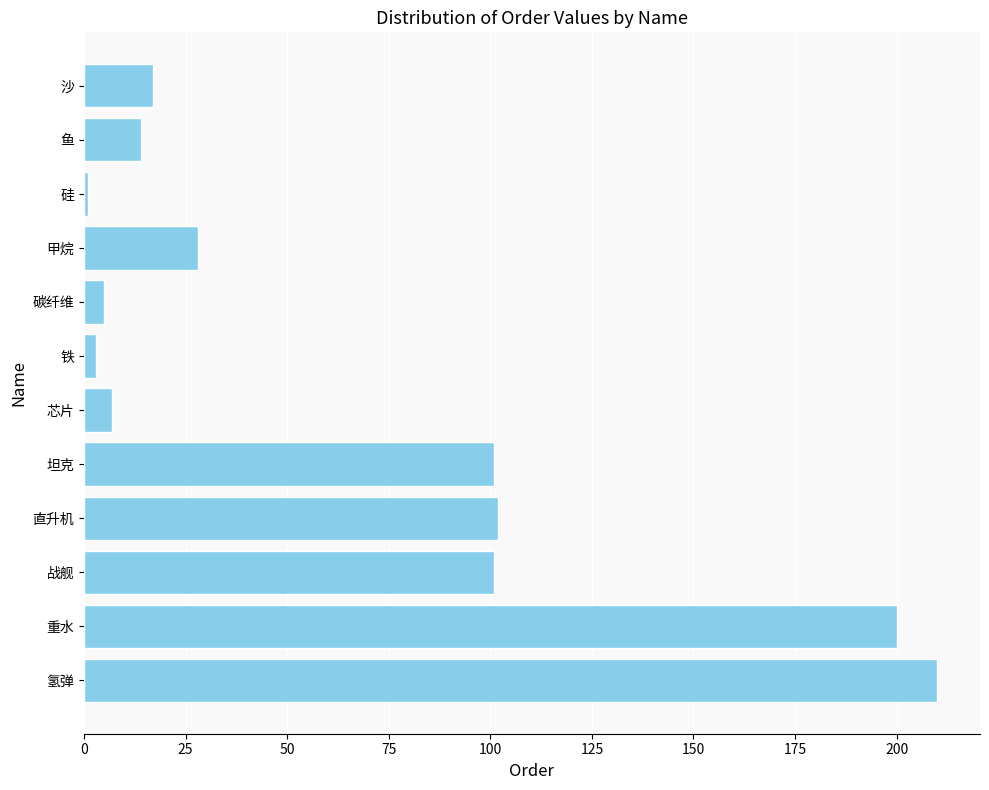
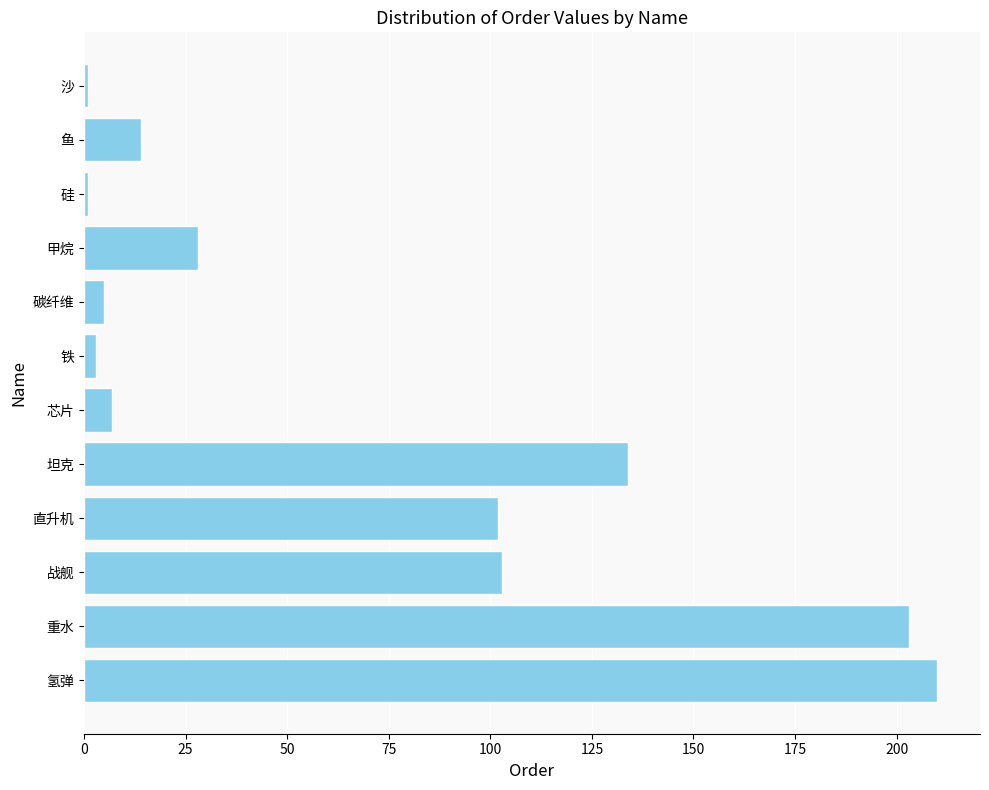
  {
-   "沙": 17,
+   "沙": 1,
    "鱼": 14,
    "硅": 1,
    "甲烷": 28,
    "碳纤维": 5,
    "铁": 3,
    "芯片": 7,
-   "坦克": 101,
+   "坦克": 134,
    "直升机": 102,
-   "战舰": 101,
-   "重水": 200,
+   "战舰": 103,
+   "重水": 203,
    "氢弹": 210
  }
